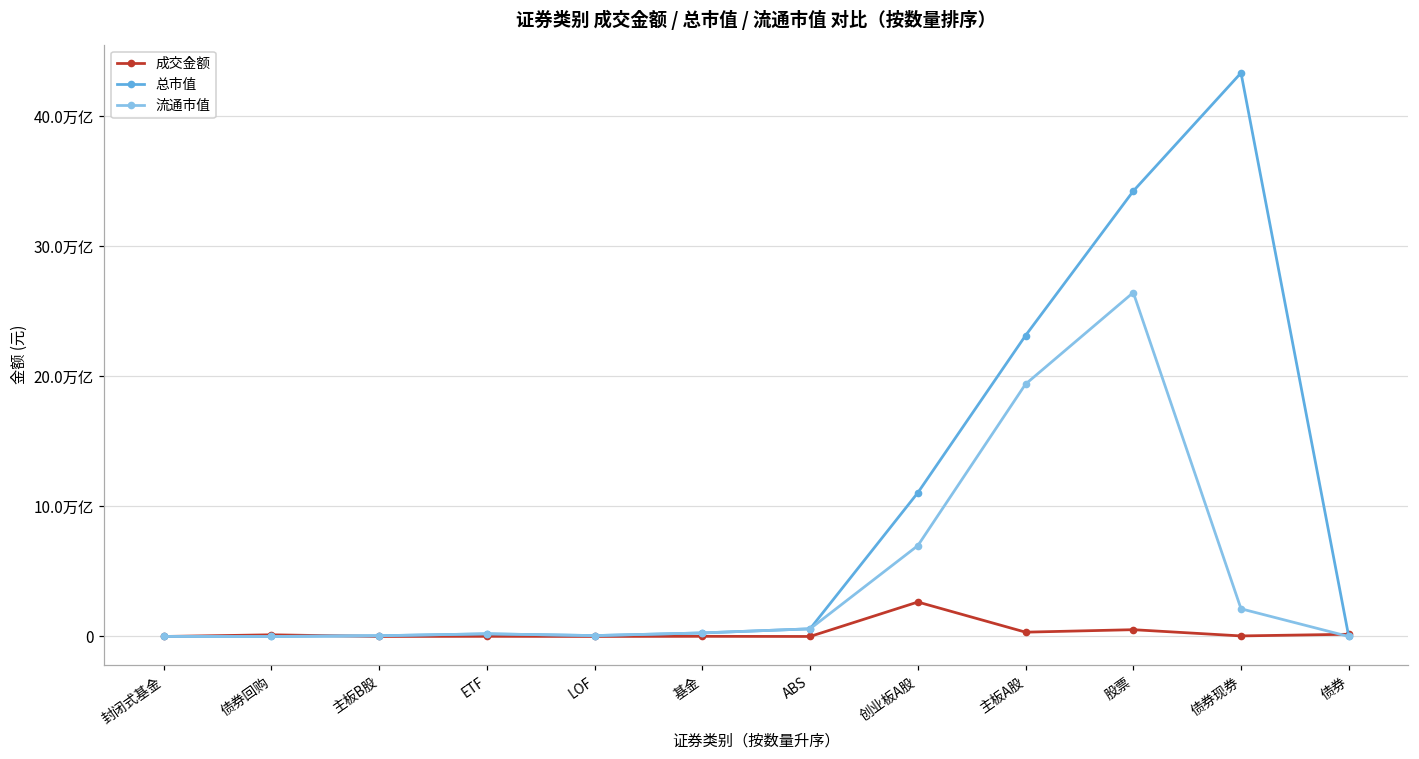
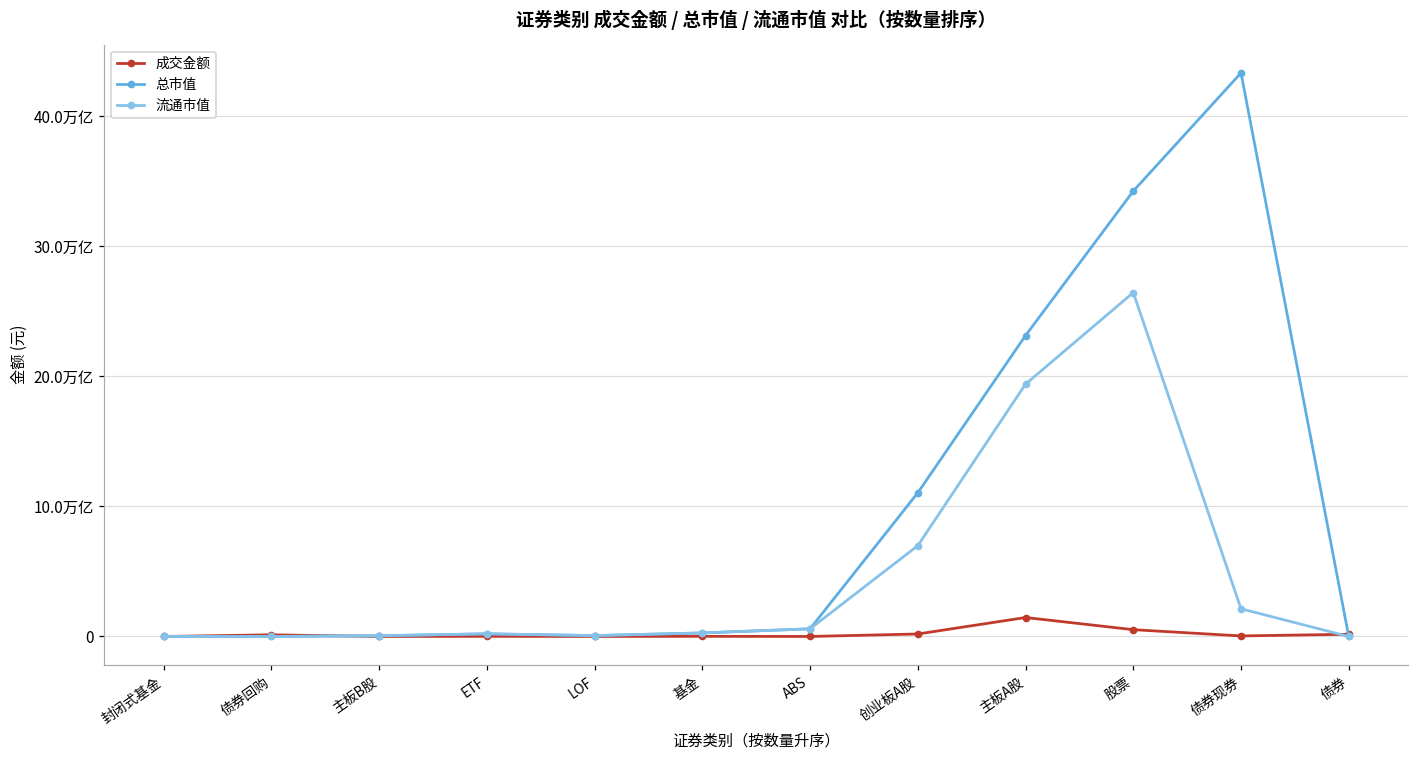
  {
    "成交金额": {
      "基金": "0.0万亿",
      "ABS": "0.0万亿",
-     "创业板A股": "2.6万亿",
-     "主板A股": "0.3万亿",
+     "创业板A股": "0.2万亿",
+     "主板A股": "1.5万亿",
      "股票": "0.5万亿",
      "债券现券": "0.0万亿"
    }
  }
